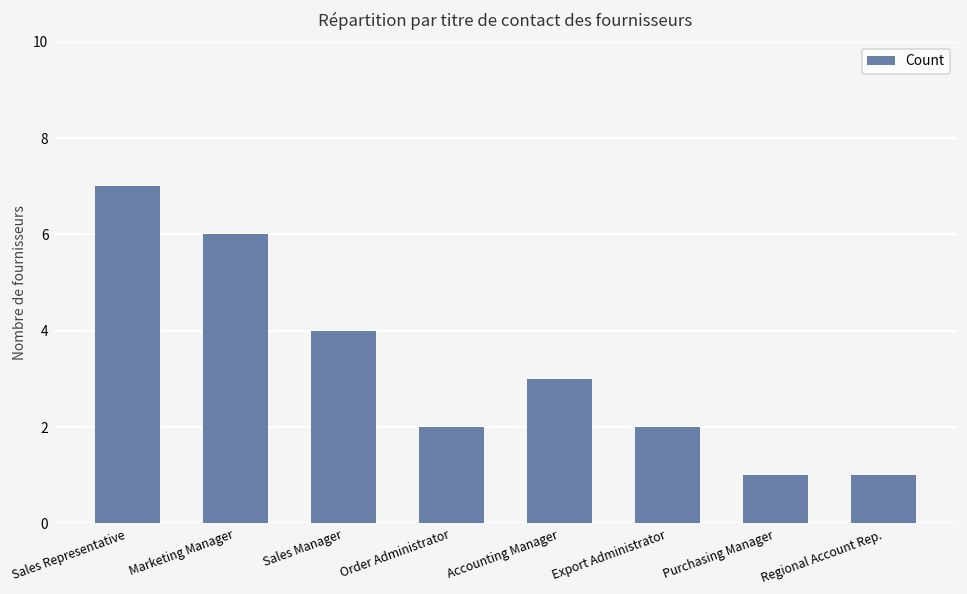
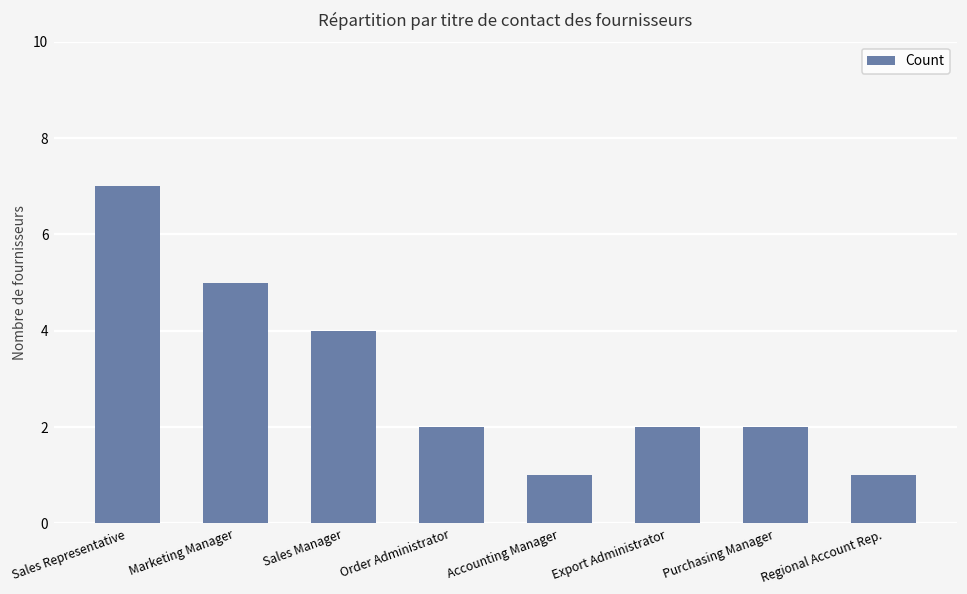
  {
    "Sales Representative": 7,
-   "Marketing Manager": 6,
+   "Marketing Manager": 5,
    "Sales Manager": 4,
    "Order Administrator": 2,
-   "Accounting Manager": 3,
+   "Accounting Manager": 1,
    "Export Administrator": 2,
-   "Purchasing Manager": 1,
+   "Purchasing Manager": 2,
    "Regional Account Rep.": 1
  }
